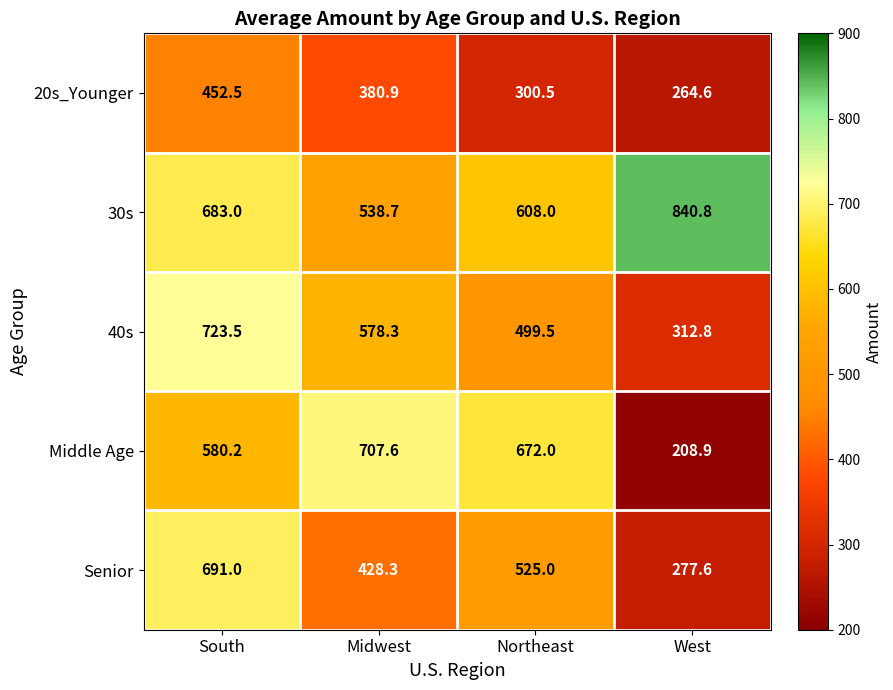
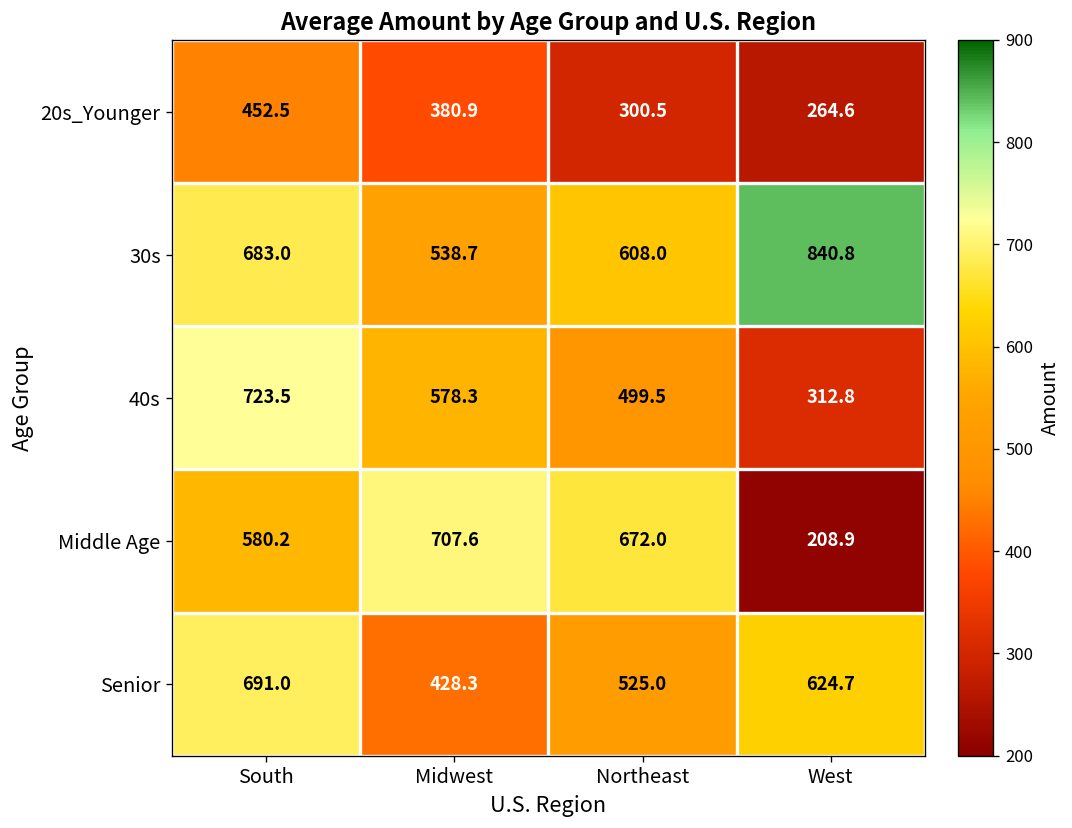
  {
    "20s_Younger": {
      "South": 452.5,
      "Midwest": 380.9,
      "Northeast": 300.5,
      "West": 264.6
    },
    "30s": {
      "South": 683.0,
      "Midwest": 538.7,
      "Northeast": 608.0,
      "West": 840.8
    },
    "40s": {
      "South": 723.5,
      "Midwest": 578.3,
      "Northeast": 499.5,
      "West": 312.8
    },
    "Middle Age": {
      "South": 580.2,
      "Midwest": 707.6,
      "Northeast": 672.0,
      "West": 208.9
    },
    "Senior": {
      "South": 691.0,
      "Midwest": 428.3,
      "Northeast": 525.0,
-     "West": 277.6
+     "West": 624.7
    }
  }
